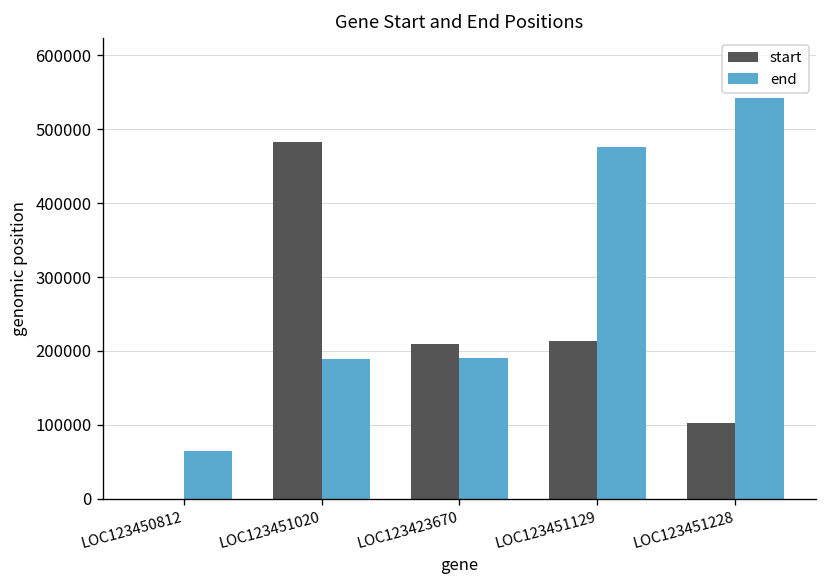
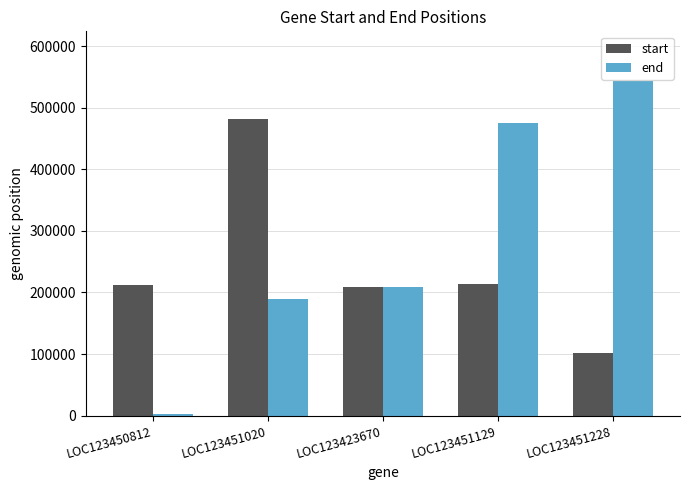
  {
    "start": {
-     "LOC123450812": 0,
+     "LOC123450812": 210000,
      "LOC123451020": 480000,
      "LOC123423670": 210000,
      "LOC123451129": 210000,
      "LOC123451228": 100000
    },
    "end": {
-     "LOC123450812": 60000,
+     "LOC123450812": 0,
      "LOC123451020": 190000,
-     "LOC123423670": 190000,
+     "LOC123423670": 210000,
      "LOC123451129": 480000,
      "LOC123451228": 540000
    }
  }
